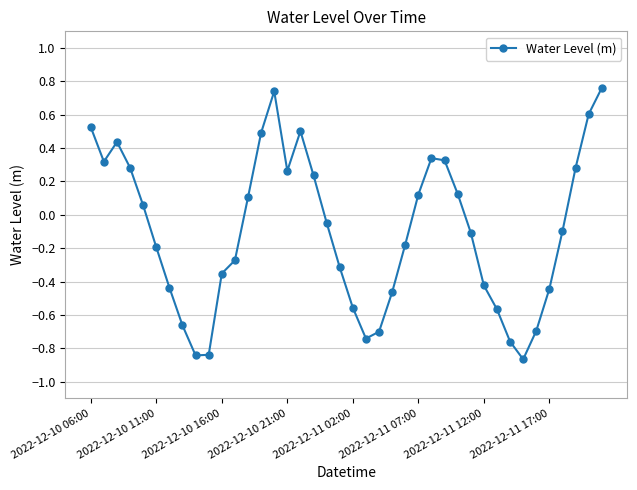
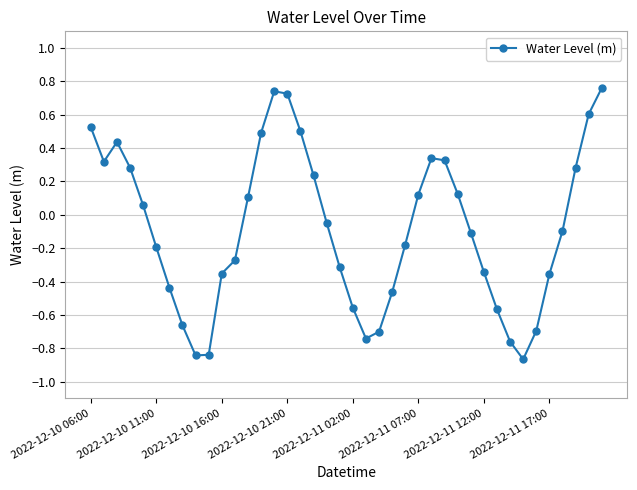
  {
    "2022-12-10 06:00": 0.53,
    "2022-12-10 11:00": -0.19,
    "2022-12-10 16:00": -0.35,
-   "2022-12-10 21:00": 0.26,
+   "2022-12-10 21:00": 0.73,
    "2022-12-11 02:00": -0.56,
    "2022-12-11 07:00": 0.12,
-   "2022-12-11 12:00": -0.42,
-   "2022-12-11 17:00": -0.44
+   "2022-12-11 12:00": -0.34,
+   "2022-12-11 17:00": -0.36
  }
